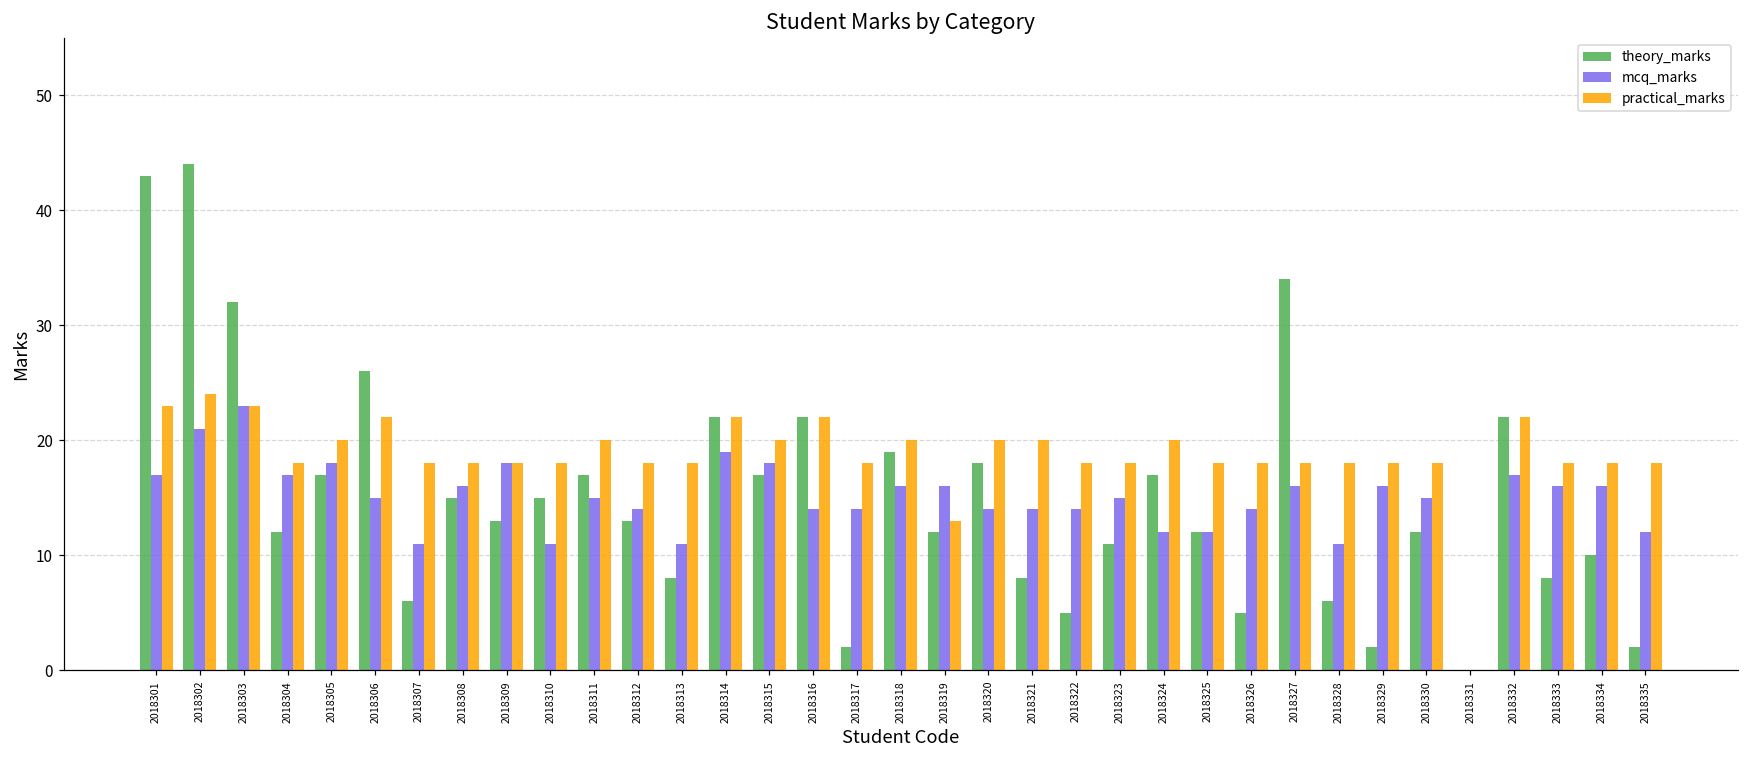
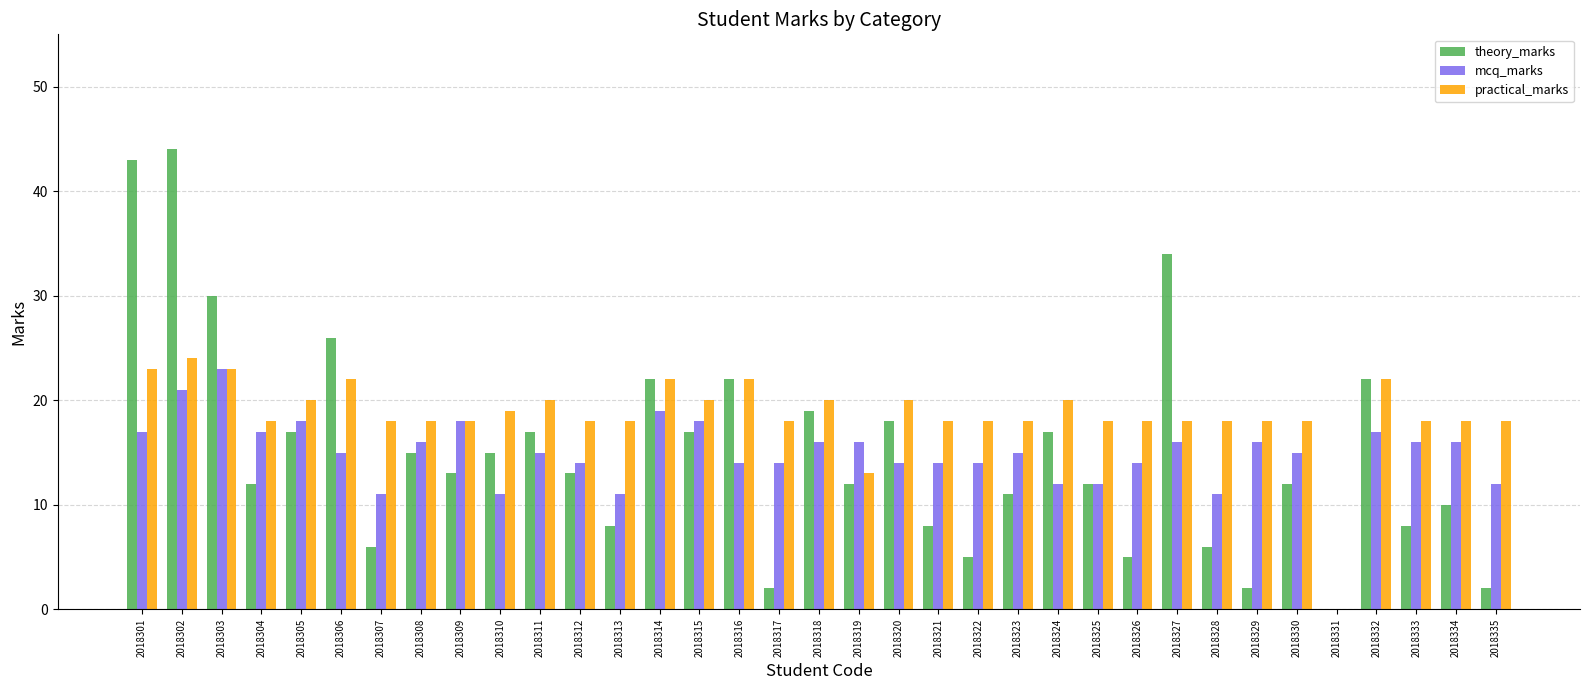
  {
    "theory_marks": {
      "2018301": 43,
      "2018302": 44,
-     "2018303": 32,
+     "2018303": 30,
      "2018304": 12,
      "2018305": 17,
      "2018306": 26,
      "2018307": 6,
      "2018308": 15,
      "2018309": 13,
      "2018310": 15,
      "2018311": 17,
      "2018312": 13,
      "2018313": 8,
      "2018314": 22,
      "2018315": 17,
      "2018316": 22,
      "2018317": 2,
      "2018318": 19,
      "2018319": 12,
      "2018320": 18,
      "2018321": 8,
      "2018322": 5,
      "2018323": 11,
      "2018324": 17,
      "2018325": 12,
      "2018326": 5,
      "2018327": 34,
      "2018328": 6,
      "2018329": 2,
      "2018330": 12,
      "2018331": 0,
      "2018332": 22,
      "2018333": 8,
      "2018334": 10,
      "2018335": 2
    },
    "mcq_marks": {
      "2018301": 17,
      "2018302": 21,
      "2018303": 23,
      "2018304": 17,
      "2018305": 18,
      "2018306": 15,
      "2018307": 11,
      "2018308": 16,
      "2018309": 18,
      "2018310": 11,
      "2018311": 15,
      "2018312": 14,
      "2018313": 11,
      "2018314": 19,
      "2018315": 18,
      "2018316": 14,
      "2018317": 14,
      "2018318": 16,
      "2018319": 16,
      "2018320": 14,
      "2018321": 14,
      "2018322": 14,
      "2018323": 15,
      "2018324": 12,
      "2018325": 12,
      "2018326": 14,
      "2018327": 16,
      "2018328": 11,
      "2018329": 16,
      "2018330": 15,
      "2018331": 0,
      "2018332": 17,
      "2018333": 16,
      "2018334": 16,
      "2018335": 12
    },
    "practical_marks": {
      "2018301": 23,
      "2018302": 24,
      "2018303": 23,
      "2018304": 18,
      "2018305": 20,
      "2018306": 22,
      "2018307": 18,
      "2018308": 18,
      "2018309": 18,
-     "2018310": 18,
+     "2018310": 19,
      "2018311": 20,
      "2018312": 18,
      "2018313": 18,
      "2018314": 22,
      "2018315": 20,
      "2018316": 22,
      "2018317": 18,
      "2018318": 20,
      "2018319": 13,
      "2018320": 20,
-     "2018321": 20,
+     "2018321": 18,
      "2018322": 18,
      "2018323": 18,
      "2018324": 20,
      "2018325": 18,
      "2018326": 18,
      "2018327": 18,
      "2018328": 18,
      "2018329": 18,
      "2018330": 18,
      "2018331": 0,
      "2018332": 22,
      "2018333": 18,
      "2018334": 18,
      "2018335": 18
    }
  }
